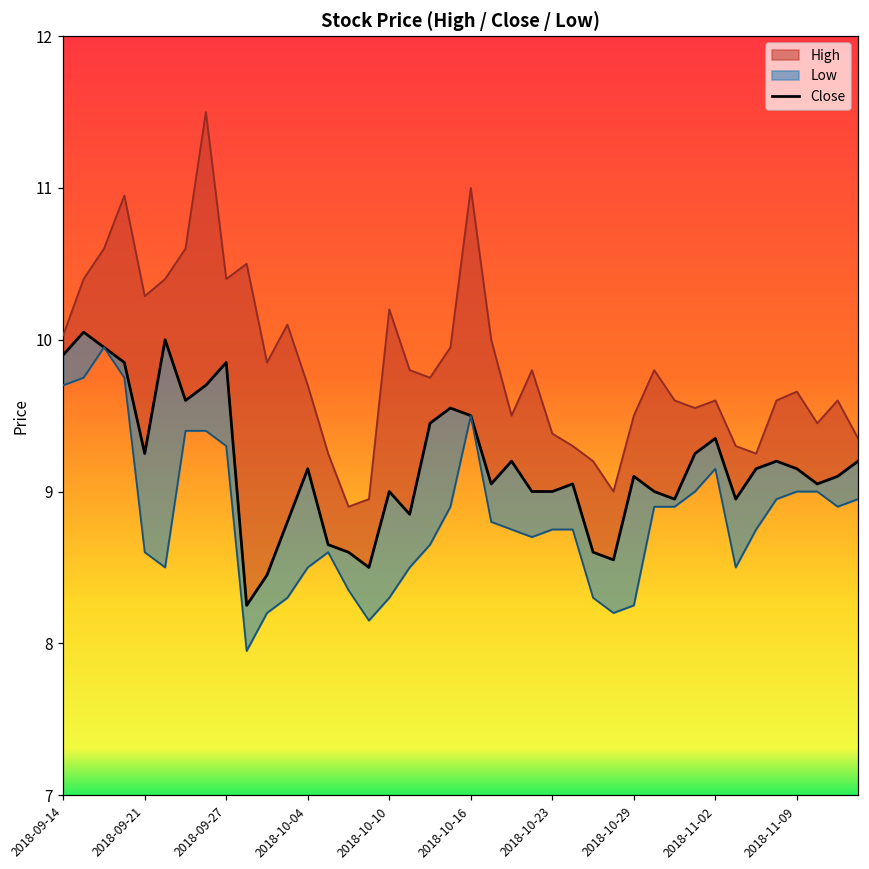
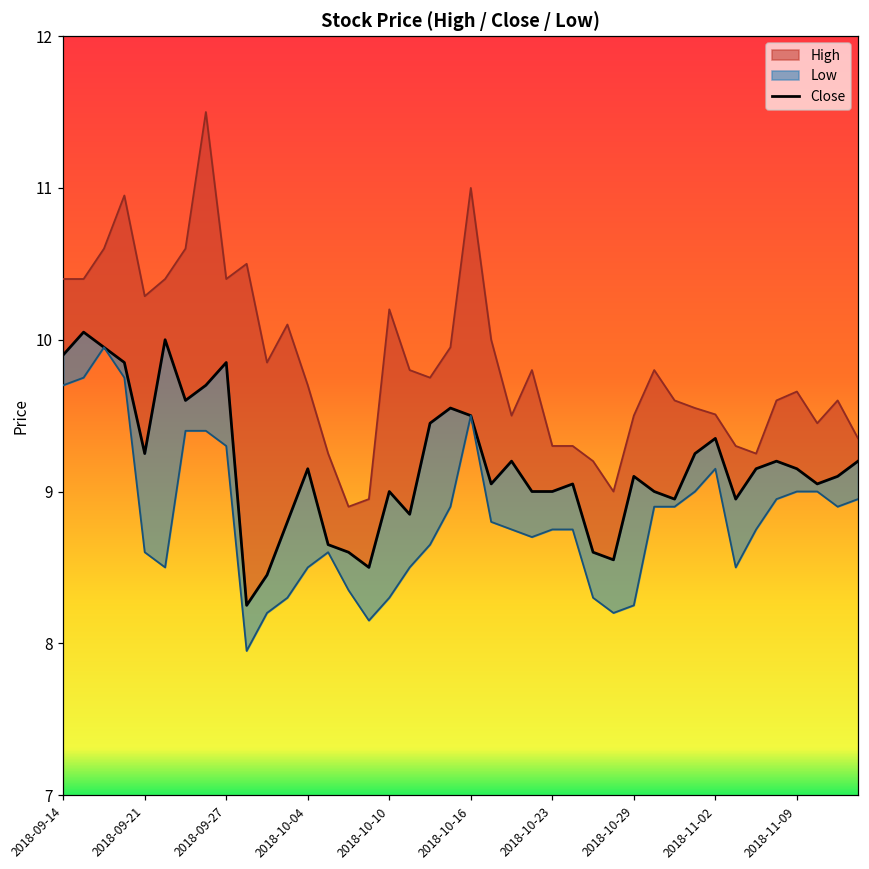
  {
    "High": {
-     "2018-09-14": 10.03,
+     "2018-09-14": 10.40,
      "2018-09-21": 10.29,
      "2018-09-27": 10.40,
      "2018-10-04": 9.70,
      "2018-10-10": 10.20,
      "2018-10-16": 11.00,
-     "2018-10-23": 9.38,
+     "2018-10-23": 9.30,
      "2018-10-29": 9.50,
-     "2018-11-02": 9.60,
+     "2018-11-02": 9.51,
      "2018-11-09": 9.66
    }
  }
